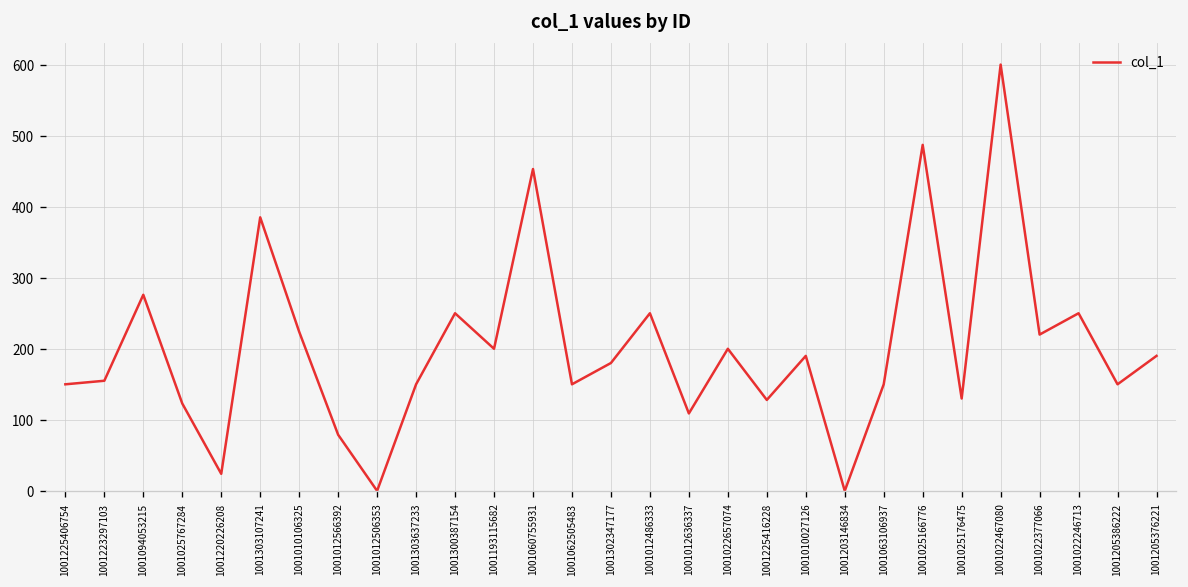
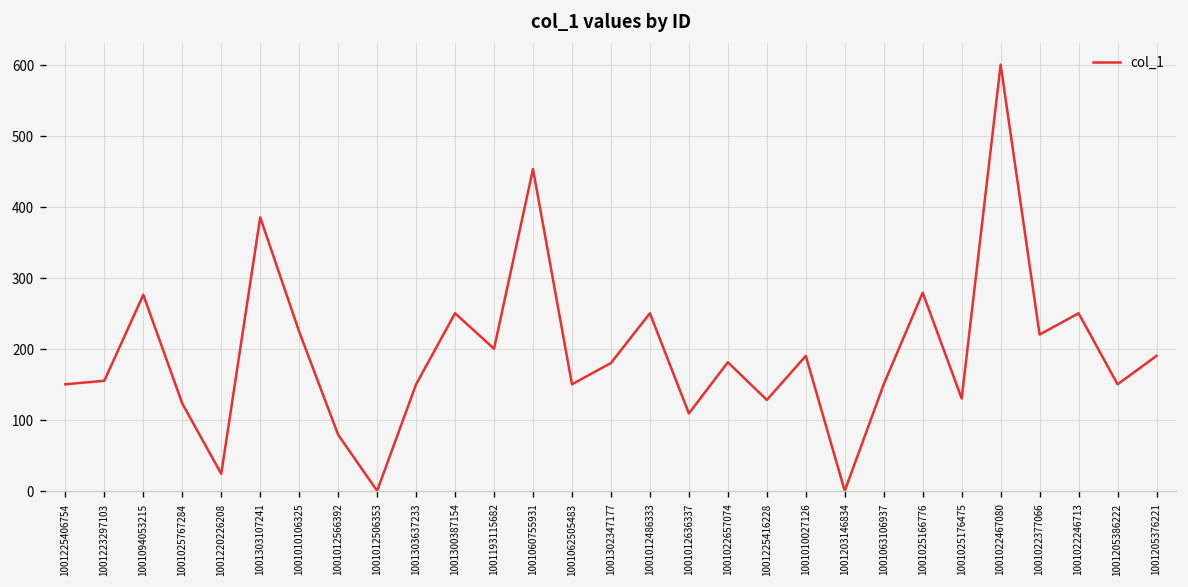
  {
    "1001225406754": 150,
    "1001223297103": 160,
    "1001094053215": 280,
    "1001025767284": 120,
    "1001220226208": 20,
    "1001303107241": 390,
    "1001010106325": 220,
    "1001012566392": 80,
    "1001012506353": 0,
    "1001303637233": 150,
    "1001300387154": 250,
    "1001193115682": 200,
    "1001060755931": 450,
    "1001062505483": 150,
    "1001302347177": 180,
    "1001012486333": 250,
    "1001012636337": 110,
-   "1001022657074": 200,
+   "1001022657074": 180,
    "1001225416228": 130,
    "1001010027126": 190,
    "1001203146834": 0,
    "1001063106937": 150,
-   "1001025166776": 490,
+   "1001025166776": 280,
    "1001025176475": 130,
    "1001022467080": 600,
    "1001022377066": 220,
    "1001022246713": 250,
    "1001205386222": 150,
    "1001205376221": 190
  }
